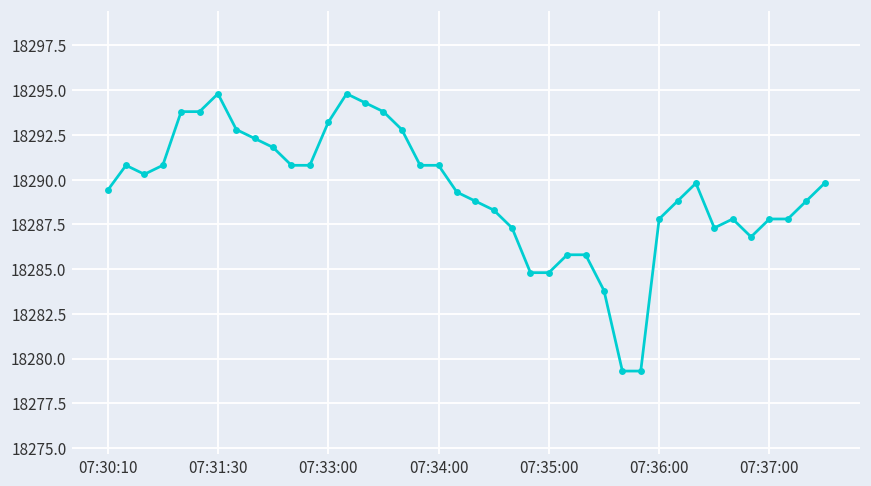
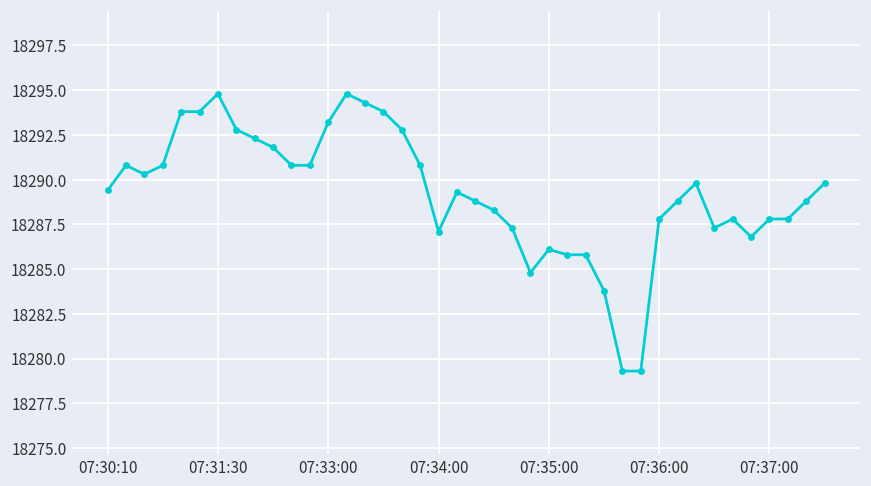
  {
    "07:30:10": 18289.4,
    "07:31:30": 18294.8,
    "07:33:00": 18293.2,
-   "07:34:00": 18290.8,
-   "07:35:00": 18284.8,
+   "07:34:00": 18287.1,
+   "07:35:00": 18286.1,
    "07:36:00": 18287.8,
    "07:37:00": 18287.8
  }
